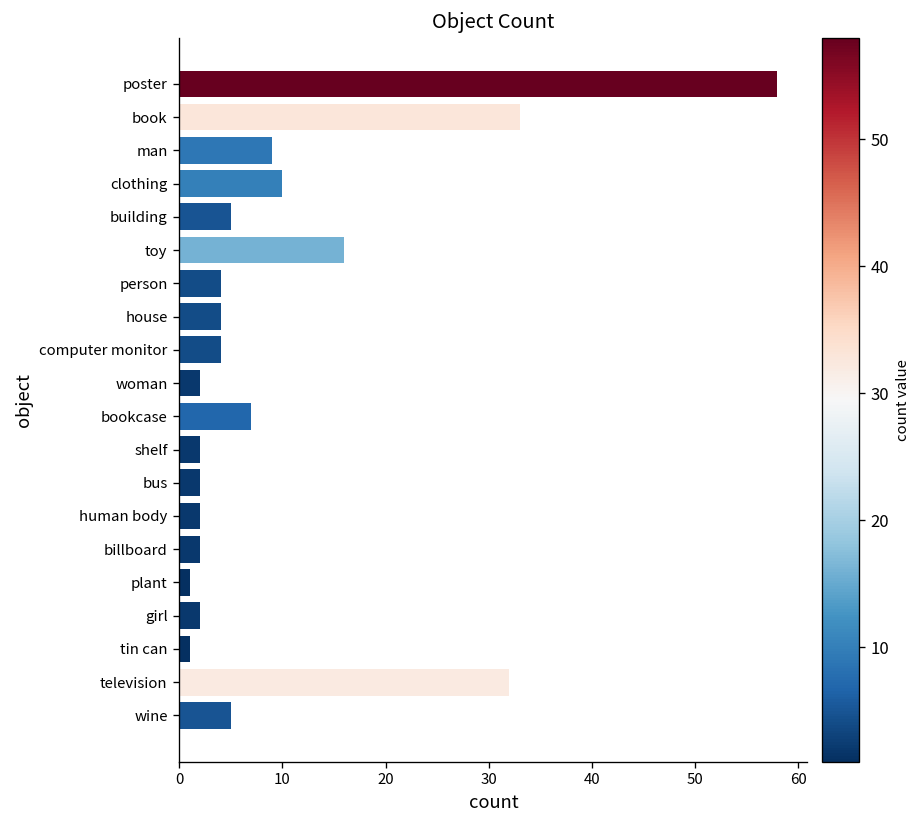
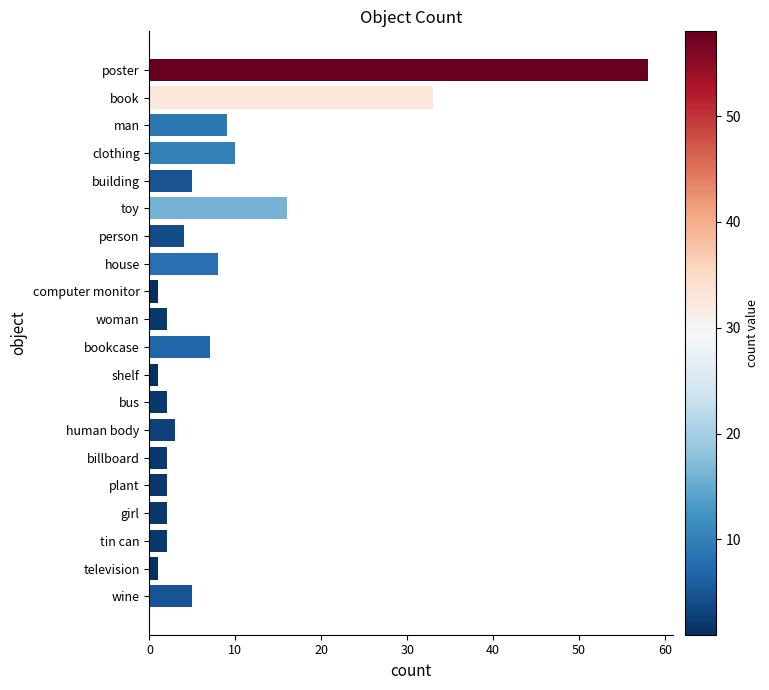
  {
    "poster": 58,
    "book": 33,
    "man": 9,
    "clothing": 10,
    "building": 5,
    "toy": 16,
    "person": 4,
-   "house": 4,
-   "computer monitor": 4,
+   "house": 8,
+   "computer monitor": 1,
    "woman": 2,
    "bookcase": 7,
-   "shelf": 2,
+   "shelf": 1,
    "bus": 2,
-   "human body": 2,
+   "human body": 3,
    "billboard": 2,
-   "plant": 1,
+   "plant": 2,
    "girl": 2,
-   "tin can": 1,
-   "television": 32,
+   "tin can": 2,
+   "television": 1,
    "wine": 5
  }
